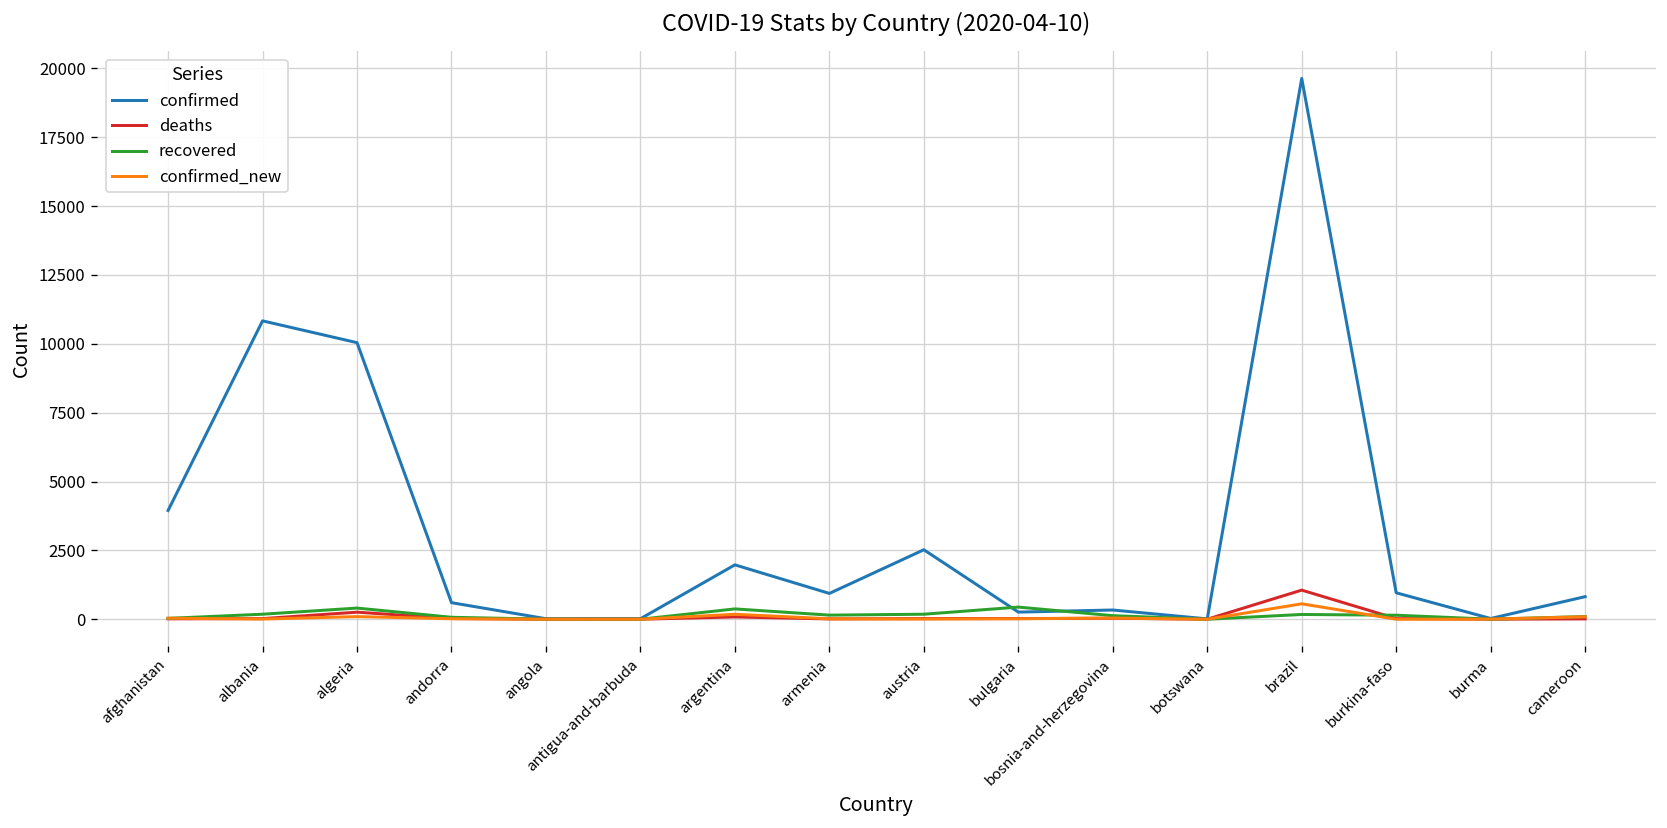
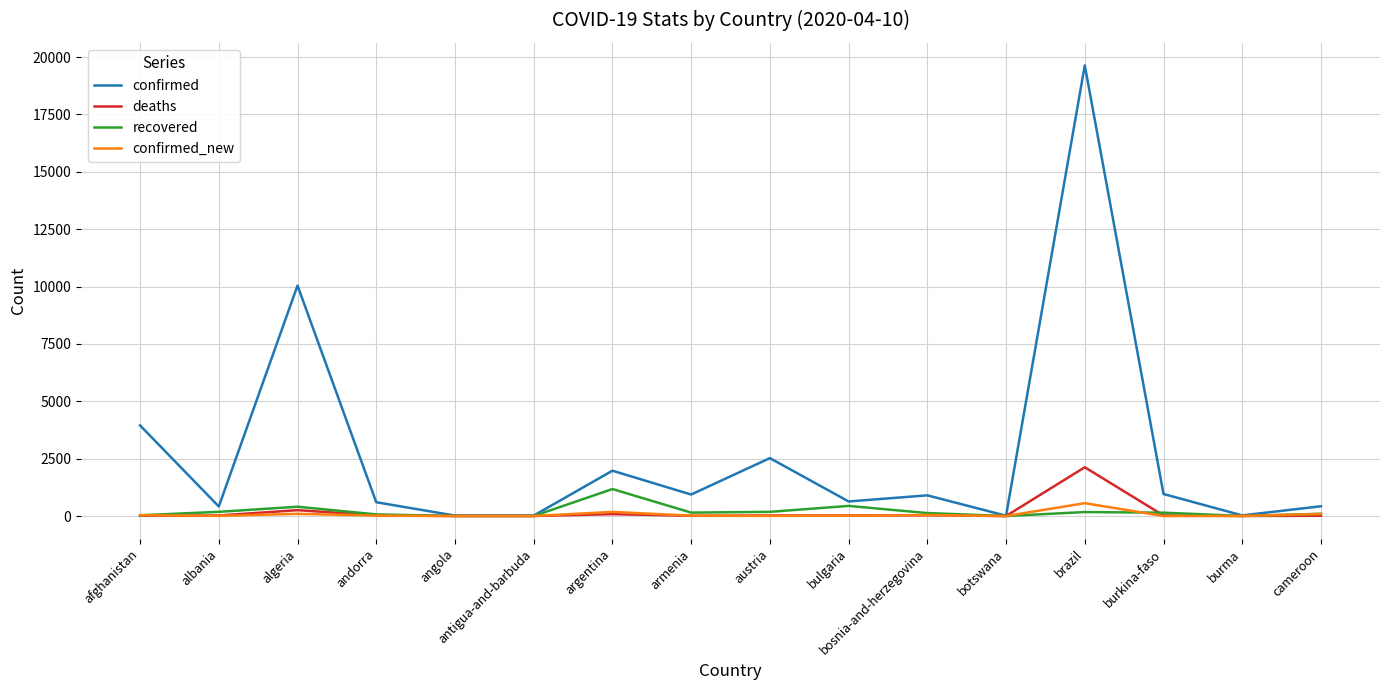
  {
    "confirmed": {
      "afghanistan": 3900,
-     "albania": 10800,
+     "albania": 400,
      "algeria": 10000,
      "andorra": 600,
      "argentina": 2000,
      "armenia": 900,
      "austria": 2500,
-     "bulgaria": 300,
-     "bosnia-and-herzegovina": 300,
+     "bulgaria": 600,
+     "bosnia-and-herzegovina": 900,
      "brazil": 19600,
      "burkina-faso": 1000,
-     "cameroon": 800
+     "cameroon": 400
    },
    "deaths": {
      "algeria": 300,
-     "brazil": 1100
+     "brazil": 2100
    },
    "recovered": {
      "albania": 200,
      "algeria": 400,
-     "argentina": 400,
+     "argentina": 1200,
      "armenia": 100,
      "austria": 200,
      "bulgaria": 400,
      "brazil": 200,
      "burkina-faso": 100
    },
    "confirmed_new": {
      "algeria": 100,
      "brazil": 600
    }
  }
